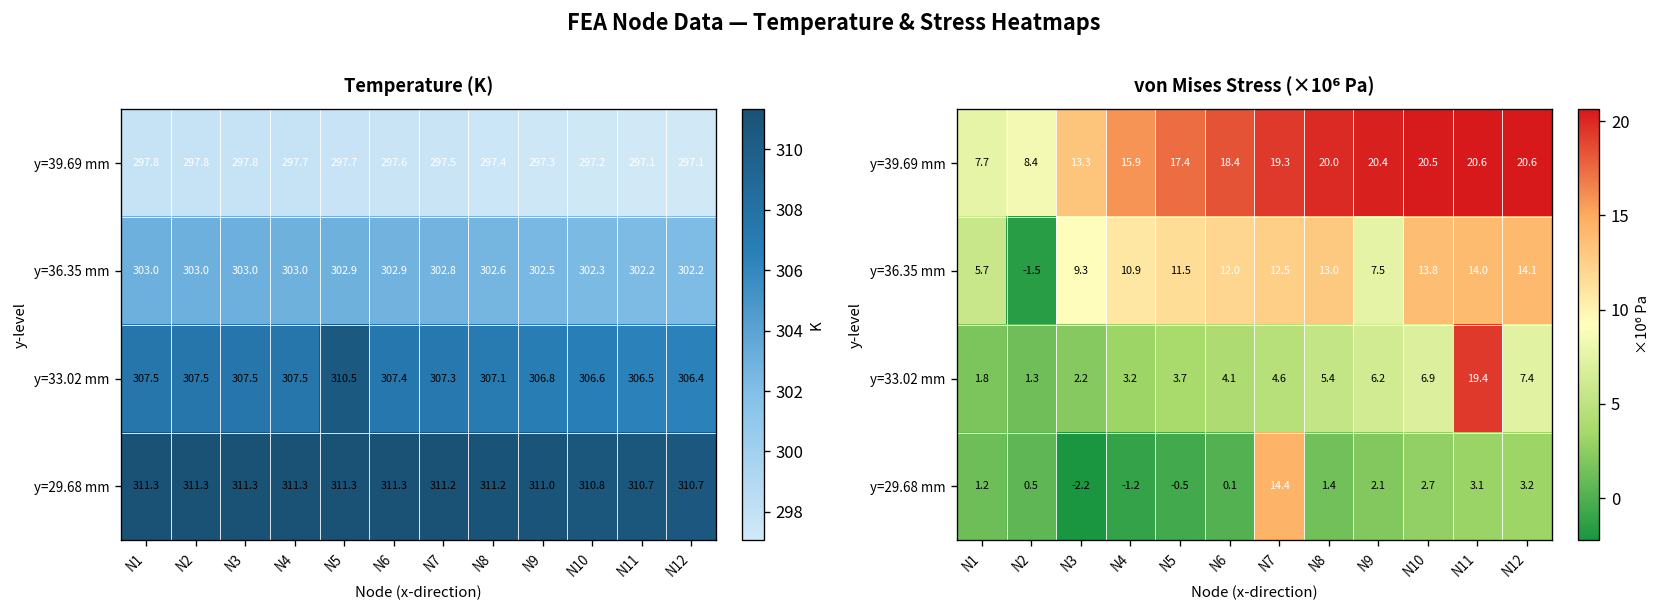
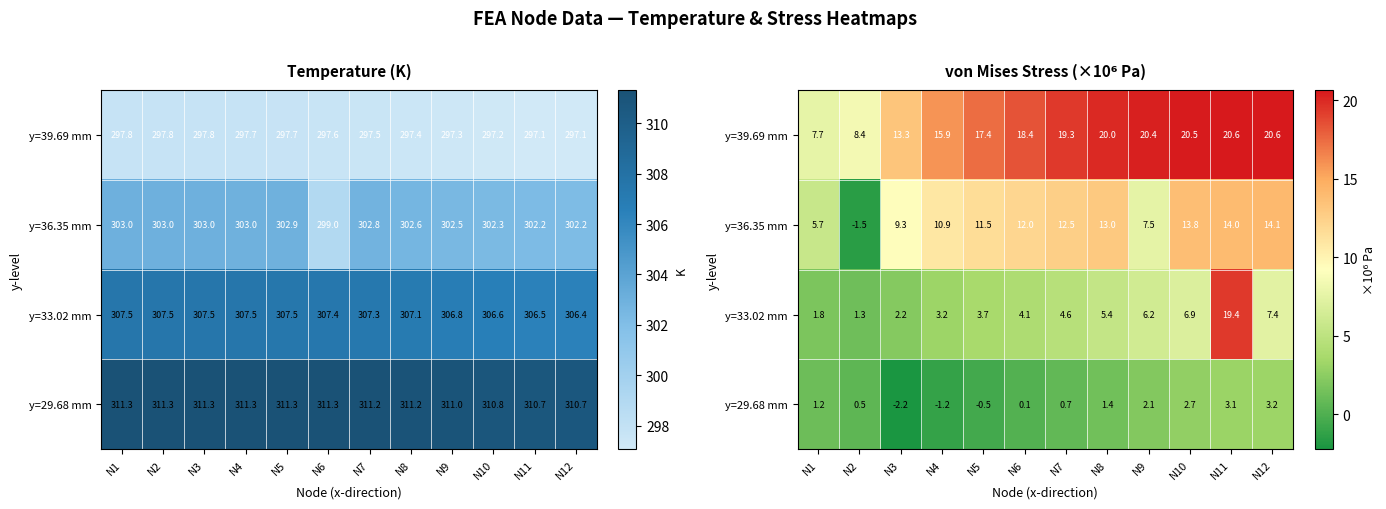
  {
    "Temperature (K)": {
      "y=39.69 mm": {
        "N1": 297.8,
        "N2": 297.8,
        "N3": 297.8,
        "N4": 297.7,
        "N5": 297.7,
        "N6": 297.6,
        "N7": 297.5,
        "N8": 297.4,
        "N9": 297.3,
        "N10": 297.2
      },
      "y=36.35 mm": {
        "N1": 303.0,
        "N2": 303.0,
        "N3": 303.0,
        "N4": 303.0,
        "N5": 302.9,
-       "N6": 302.9,
+       "N6": 299.0,
        "N7": 302.8,
        "N8": 302.6,
        "N9": 302.5,
        "N10": 302.3,
        "N11": 302.2,
        "N12": 302.2
      },
      "y=33.02 mm": {
        "N1": 307.5,
        "N2": 307.5,
        "N3": 307.5,
        "N4": 307.5,
-       "N5": 310.5,
+       "N5": 307.5,
        "N6": 307.4,
        "N7": 307.3,
        "N8": 307.1,
        "N9": 306.8,
        "N10": 306.6,
        "N11": 306.5,
        "N12": 306.4
      },
      "y=29.68 mm": {
        "N1": 311.3,
        "N2": 311.3,
        "N3": 311.3,
        "N4": 311.3,
        "N5": 311.3,
        "N6": 311.3,
        "N7": 311.2,
        "N8": 311.2,
        "N9": 311.0,
        "N10": 310.8,
        "N11": 310.7,
        "N12": 310.7
      }
    },
    "von Mises Stress (×10⁶ Pa)": {
      "y=39.69 mm": {
        "N1": 7.7,
        "N2": 8.4,
        "N3": 13.3,
        "N4": 15.9,
        "N5": 17.4,
        "N6": 18.4,
        "N7": 19.3,
        "N8": 20.0,
        "N9": 20.4,
        "N10": 20.5,
        "N11": 20.6,
        "N12": 20.6
      },
      "y=36.35 mm": {
        "N1": 5.7,
        "N2": -1.5,
        "N3": 9.3,
        "N4": 10.9,
        "N5": 11.5,
        "N6": 12.0,
        "N7": 12.5,
        "N8": 13.0,
        "N9": 7.5,
        "N10": 13.8,
        "N11": 14.0,
        "N12": 14.1
      },
      "y=33.02 mm": {
        "N1": 1.8,
        "N2": 1.3,
        "N3": 2.2,
        "N4": 3.2,
        "N5": 3.7,
        "N6": 4.1,
        "N7": 4.6,
        "N8": 5.4,
        "N9": 6.2,
        "N10": 6.9,
        "N11": 19.4,
        "N12": 7.4
      },
      "y=29.68 mm": {
        "N1": 1.2,
        "N2": 0.5,
        "N3": -2.2,
        "N4": -1.2,
        "N5": -0.5,
        "N6": 0.1,
-       "N7": 14.4,
+       "N7": 0.7,
        "N8": 1.4,
        "N9": 2.1,
        "N10": 2.7,
        "N11": 3.1,
        "N12": 3.2
      }
    }
  }
